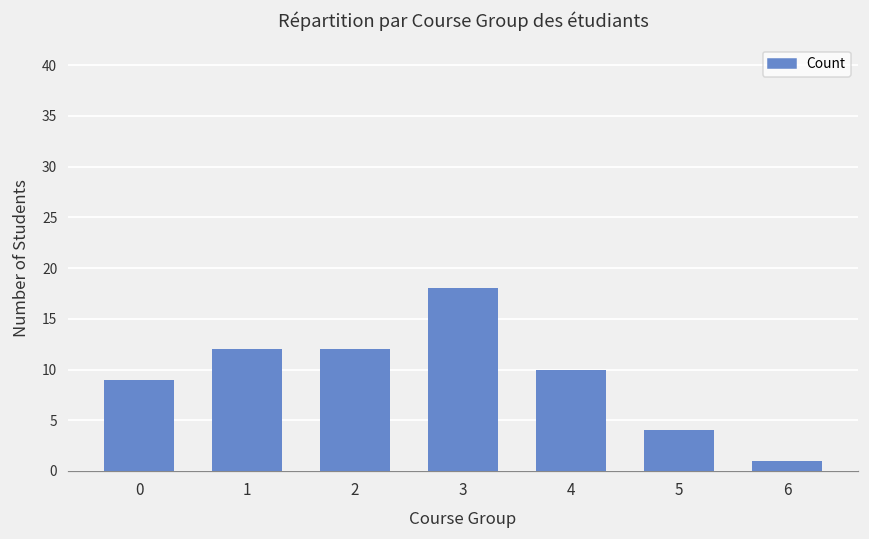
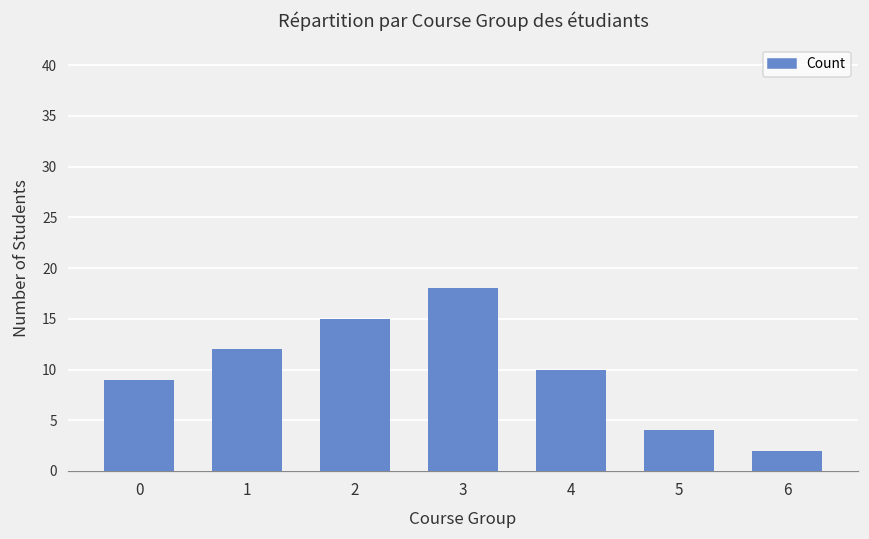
  {
    "0": 9,
    "1": 12,
-   "2": 12,
+   "2": 15,
    "3": 18,
    "4": 10,
    "5": 4,
-   "6": 1
+   "6": 2
  }
